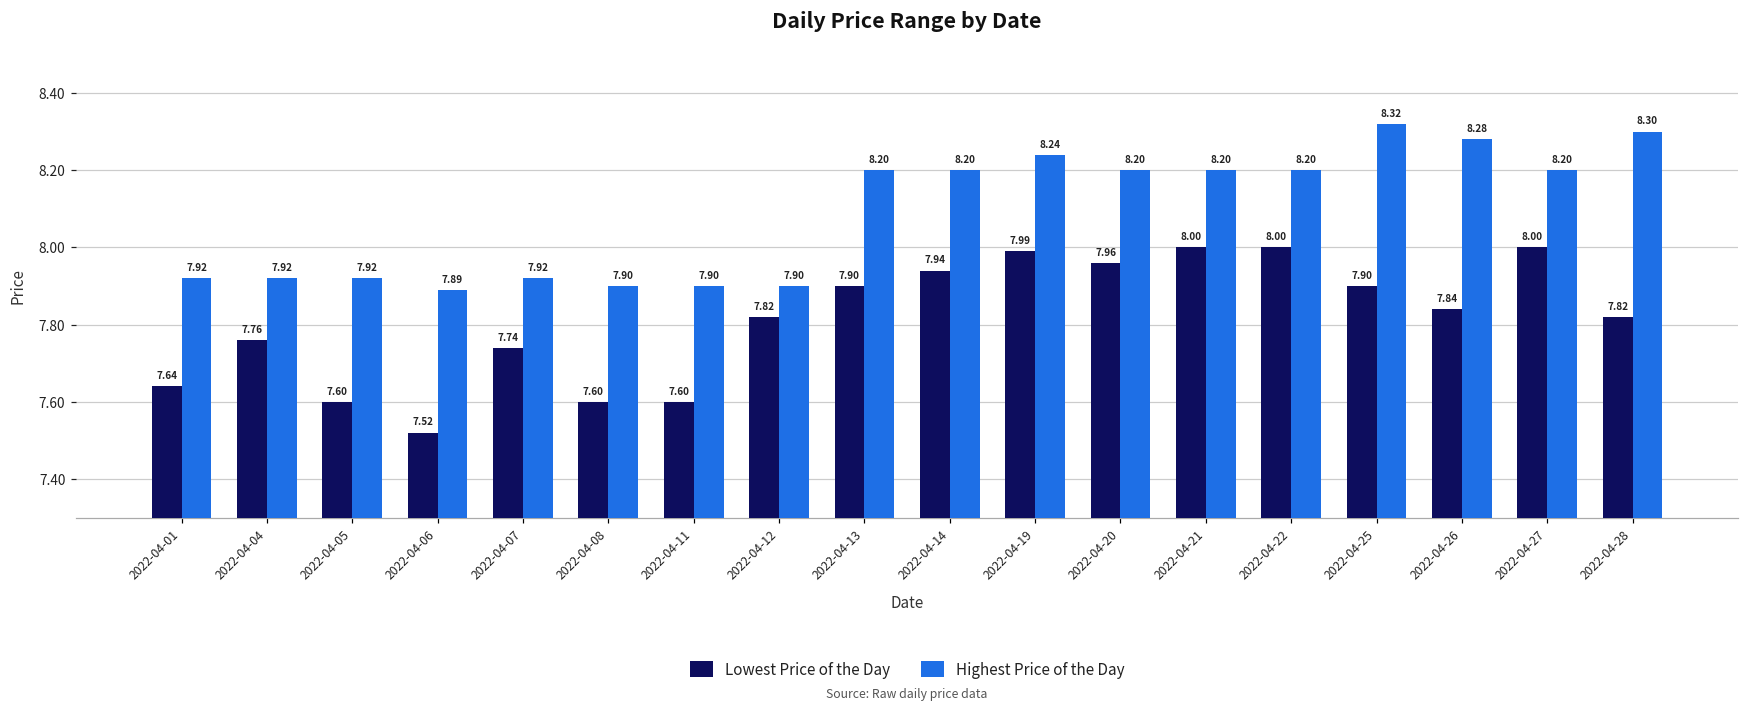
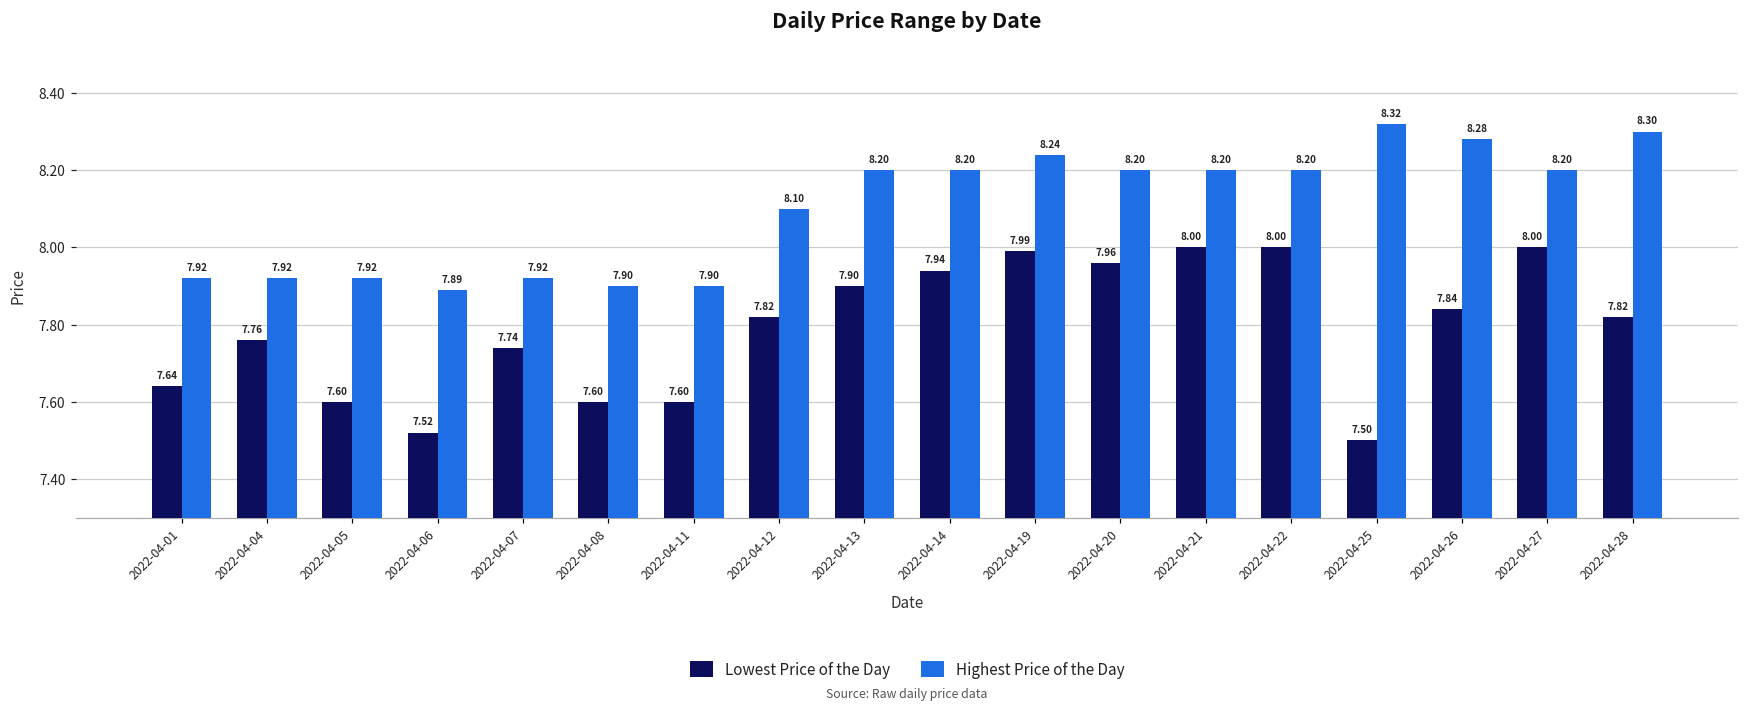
  {
    "Lowest Price of the Day": {
      "2022-04-01": 7.64,
      "2022-04-04": 7.76,
      "2022-04-05": 7.60,
      "2022-04-06": 7.52,
      "2022-04-07": 7.74,
      "2022-04-08": 7.60,
      "2022-04-11": 7.60,
      "2022-04-12": 7.82,
      "2022-04-13": 7.90,
      "2022-04-14": 7.94,
      "2022-04-19": 7.99,
      "2022-04-20": 7.96,
      "2022-04-21": 8.00,
      "2022-04-22": 8.00,
-     "2022-04-25": 7.90,
+     "2022-04-25": 7.50,
      "2022-04-26": 7.84,
      "2022-04-27": 8.00,
      "2022-04-28": 7.82
    },
    "Highest Price of the Day": {
      "2022-04-01": 7.92,
      "2022-04-04": 7.92,
      "2022-04-05": 7.92,
      "2022-04-06": 7.89,
      "2022-04-07": 7.92,
      "2022-04-08": 7.90,
      "2022-04-11": 7.90,
-     "2022-04-12": 7.90,
+     "2022-04-12": 8.10,
      "2022-04-13": 8.20,
      "2022-04-14": 8.20,
      "2022-04-19": 8.24,
      "2022-04-20": 8.20,
      "2022-04-21": 8.20,
      "2022-04-22": 8.20,
      "2022-04-25": 8.32,
      "2022-04-26": 8.28,
      "2022-04-27": 8.20,
      "2022-04-28": 8.30
    }
  }
